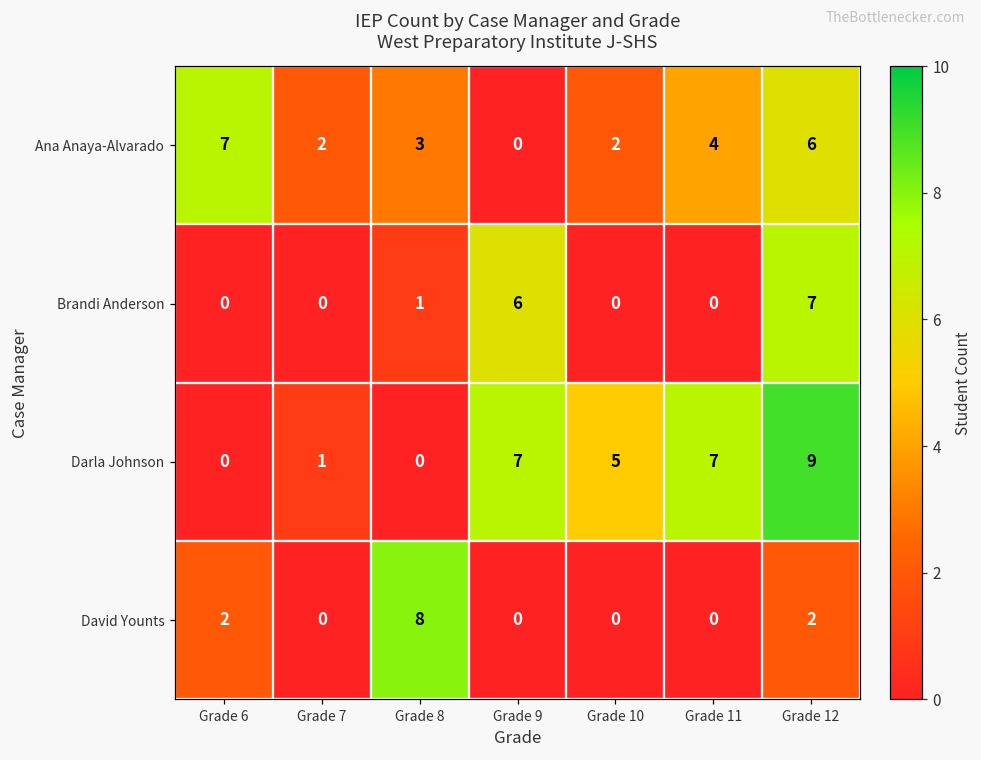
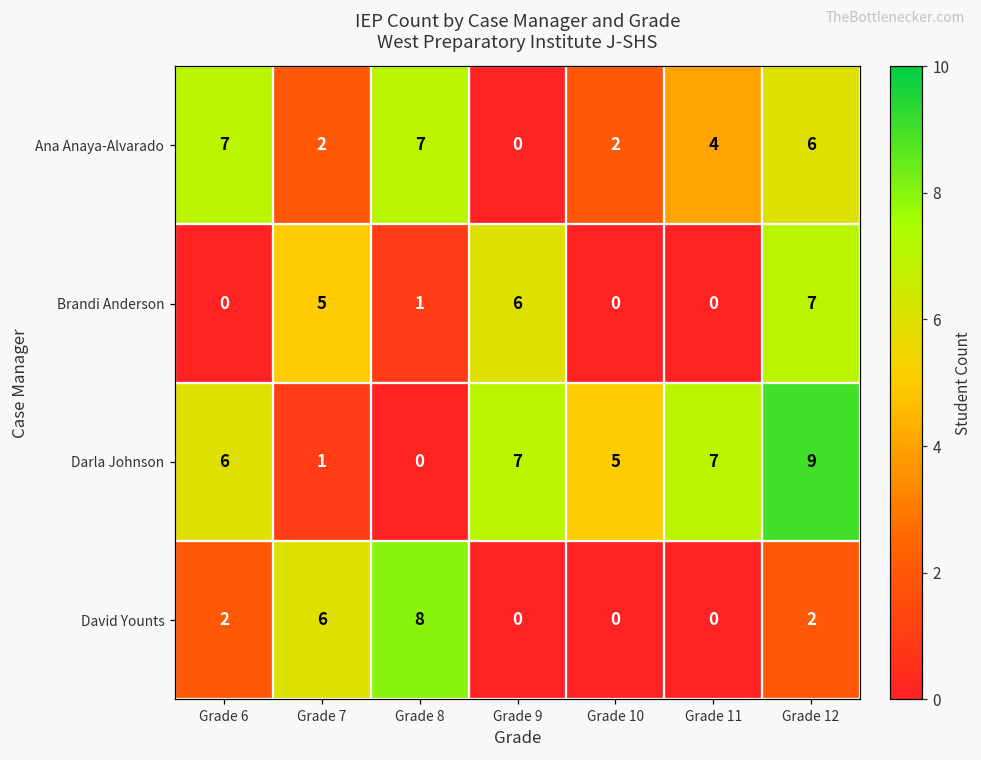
  {
    "Ana Anaya-Alvarado": {
      "Grade 6": 7,
      "Grade 7": 2,
-     "Grade 8": 3,
+     "Grade 8": 7,
      "Grade 9": 0,
      "Grade 10": 2,
      "Grade 11": 4,
      "Grade 12": 6
    },
    "Brandi Anderson": {
      "Grade 6": 0,
-     "Grade 7": 0,
+     "Grade 7": 5,
      "Grade 8": 1,
      "Grade 9": 6,
      "Grade 10": 0,
      "Grade 11": 0,
      "Grade 12": 7
    },
    "Darla Johnson": {
-     "Grade 6": 0,
+     "Grade 6": 6,
      "Grade 7": 1,
      "Grade 8": 0,
      "Grade 9": 7,
      "Grade 10": 5,
      "Grade 11": 7,
      "Grade 12": 9
    },
    "David Younts": {
      "Grade 6": 2,
-     "Grade 7": 0,
+     "Grade 7": 6,
      "Grade 8": 8,
      "Grade 9": 0,
      "Grade 10": 0,
      "Grade 11": 0,
      "Grade 12": 2
    }
  }
